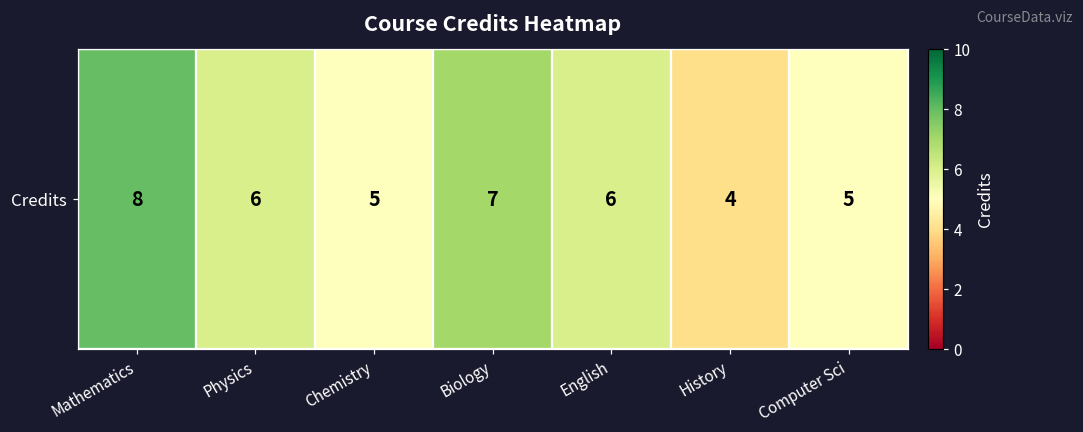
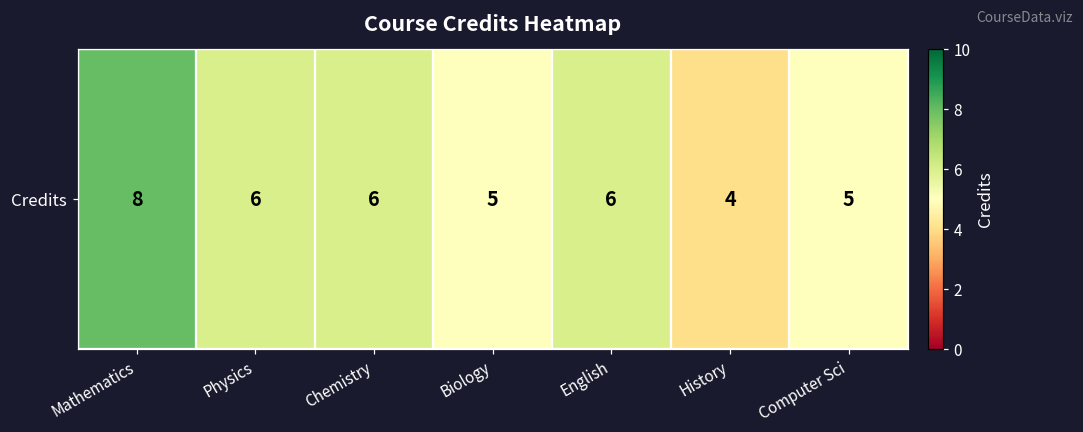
  {
    "Credits": {
      "Mathematics": 8,
      "Physics": 6,
-     "Chemistry": 5,
-     "Biology": 7,
+     "Chemistry": 6,
+     "Biology": 5,
      "English": 6,
      "History": 4,
      "Computer Sci": 5
    }
  }
